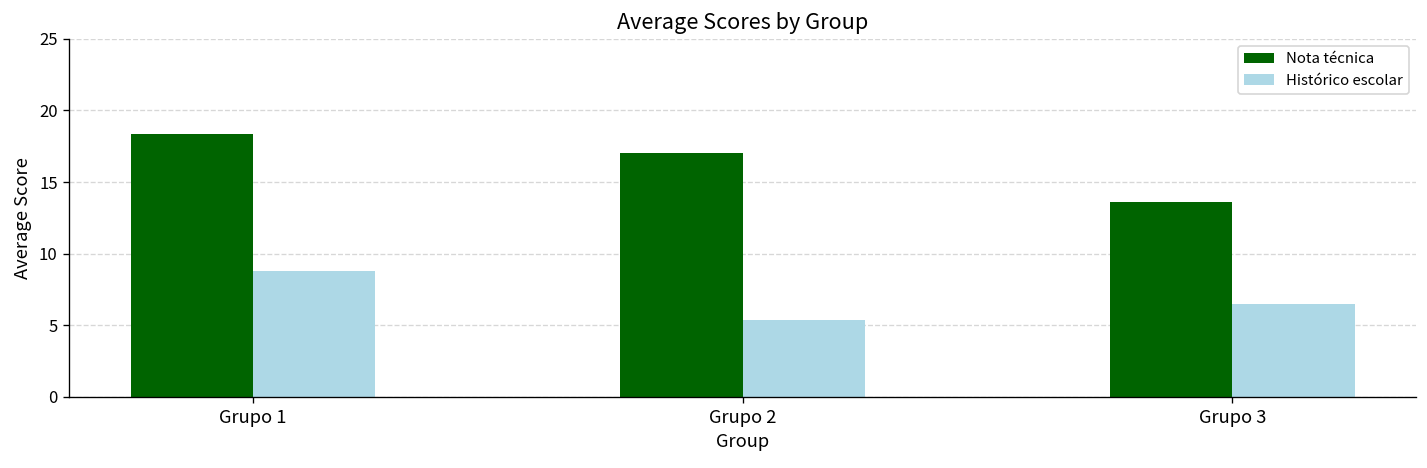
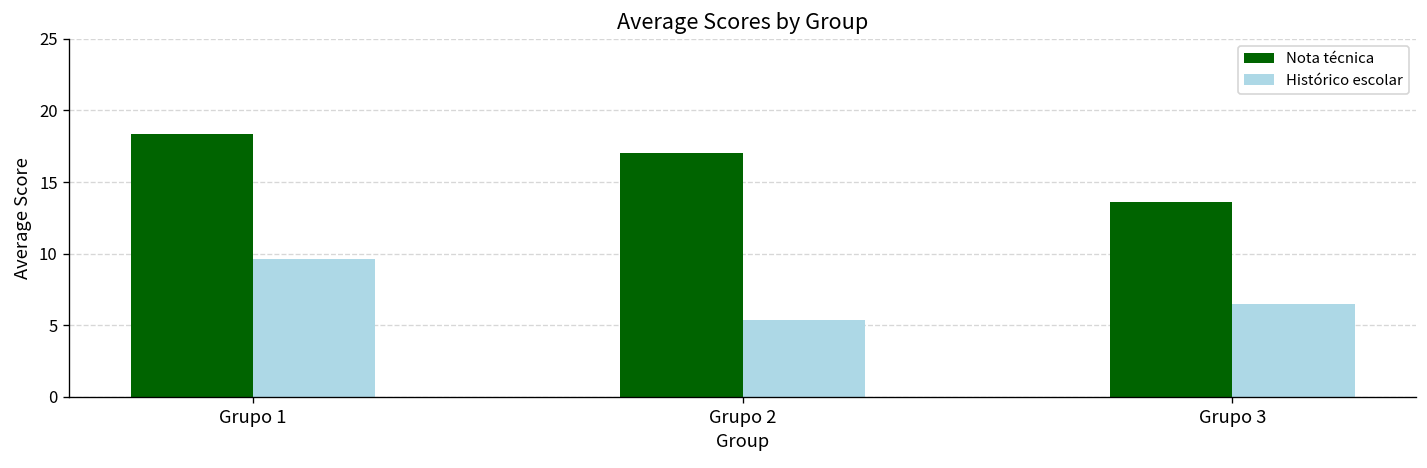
  {
    "Nota técnica": {
      "Grupo 1": 18.4,
      "Grupo 2": 17.0,
      "Grupo 3": 13.6
    },
    "Histórico escolar": {
-     "Grupo 1": 8.8,
+     "Grupo 1": 9.6,
      "Grupo 2": 5.3,
      "Grupo 3": 6.5
    }
  }
